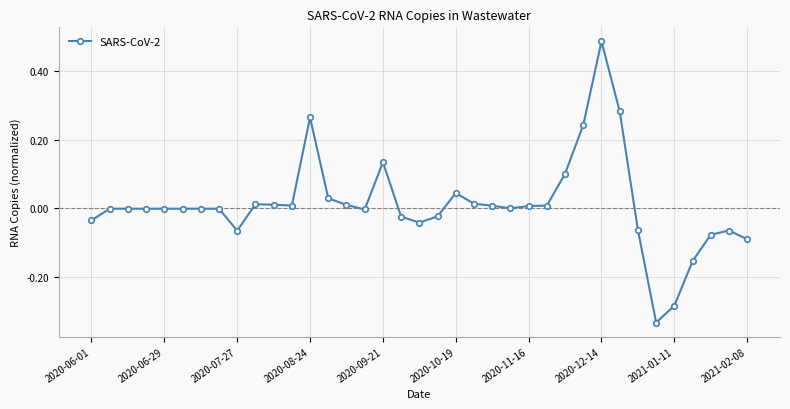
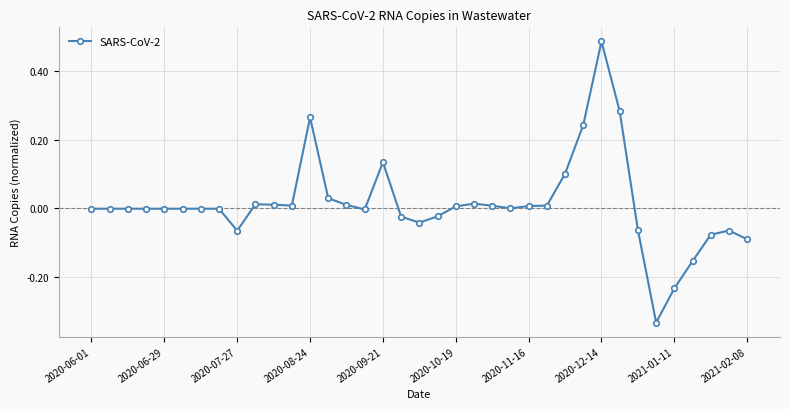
  {
-   "2020-06-01": -0.03,
+   "2020-06-01": 0.00,
    "2020-06-29": 0.00,
    "2020-07-27": -0.07,
    "2020-08-24": 0.27,
    "2020-09-21": 0.13,
-   "2020-10-19": 0.04,
+   "2020-10-19": 0.01,
    "2020-11-16": 0.01,
    "2020-12-14": 0.49,
-   "2021-01-11": -0.28,
+   "2021-01-11": -0.23,
    "2021-02-08": -0.09
  }
